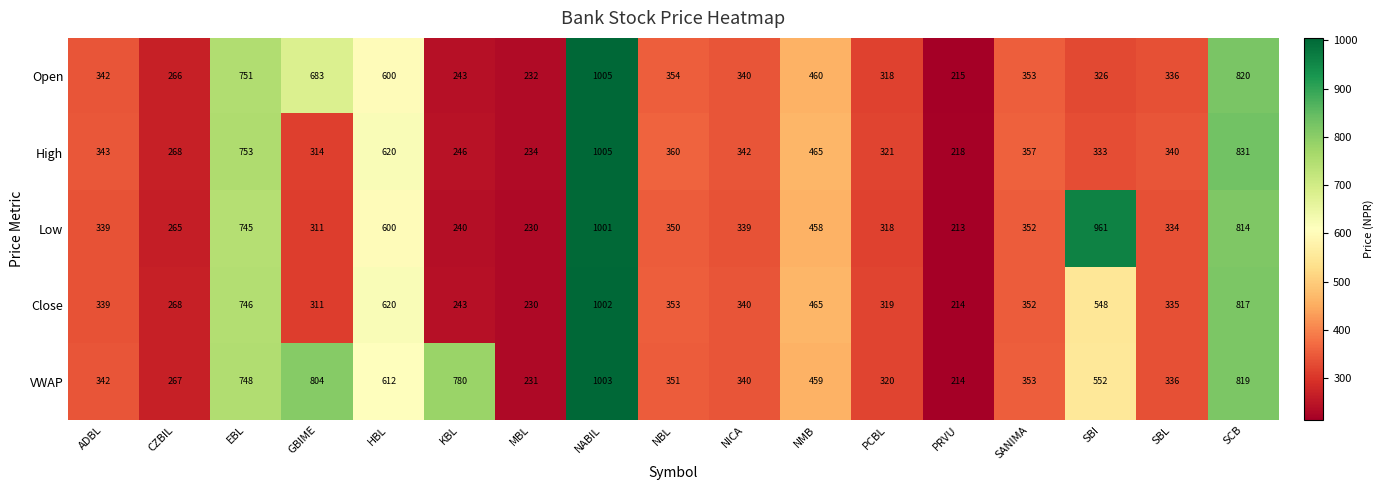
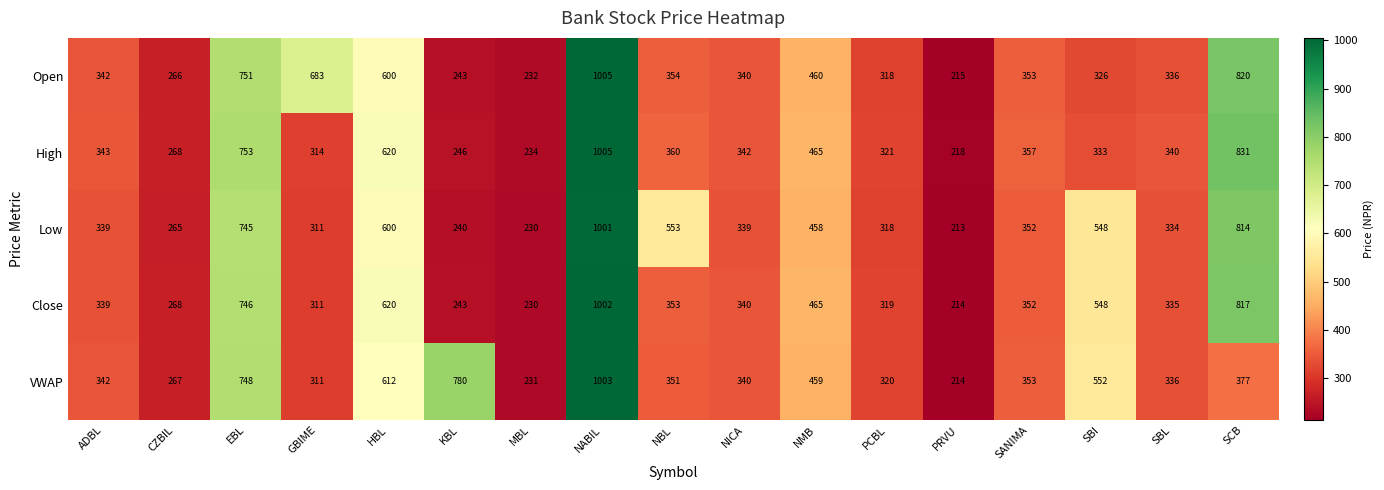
  {
    "Open": {
      "ADBL": 342,
      "CZBIL": 266,
      "EBL": 751,
      "GBIME": 683,
      "HBL": 600,
      "KBL": 243,
      "MBL": 232,
      "NABIL": 1005,
      "NBL": 354,
      "NICA": 340,
      "NMB": 460,
      "PCBL": 318,
      "PRVU": 215,
      "SANIMA": 353,
      "SBI": 326,
      "SBL": 336,
      "SCB": 820
    },
    "High": {
      "ADBL": 343,
      "CZBIL": 268,
      "EBL": 753,
      "GBIME": 314,
      "HBL": 620,
      "KBL": 246,
      "MBL": 234,
      "NABIL": 1005,
      "NBL": 360,
      "NICA": 342,
      "NMB": 465,
      "PCBL": 321,
      "PRVU": 218,
      "SANIMA": 357,
      "SBI": 333,
      "SBL": 340,
      "SCB": 831
    },
    "Low": {
      "ADBL": 339,
      "CZBIL": 265,
      "EBL": 745,
      "GBIME": 311,
      "HBL": 600,
      "KBL": 240,
      "MBL": 230,
      "NABIL": 1001,
-     "NBL": 350,
+     "NBL": 553,
      "NICA": 339,
      "NMB": 458,
      "PCBL": 318,
      "PRVU": 213,
      "SANIMA": 352,
-     "SBI": 961,
+     "SBI": 548,
      "SBL": 334,
      "SCB": 814
    },
    "Close": {
      "ADBL": 339,
      "CZBIL": 268,
      "EBL": 746,
      "GBIME": 311,
      "HBL": 620,
      "KBL": 243,
      "MBL": 230,
      "NABIL": 1002,
      "NBL": 353,
      "NICA": 340,
      "NMB": 465,
      "PCBL": 319,
      "PRVU": 214,
      "SANIMA": 352,
      "SBI": 548,
      "SBL": 335,
      "SCB": 817
    },
    "VWAP": {
      "ADBL": 342,
      "CZBIL": 267,
      "EBL": 748,
-     "GBIME": 804,
+     "GBIME": 311,
      "HBL": 612,
      "KBL": 780,
      "MBL": 231,
      "NABIL": 1003,
      "NBL": 351,
      "NICA": 340,
      "NMB": 459,
      "PCBL": 320,
      "PRVU": 214,
      "SANIMA": 353,
      "SBI": 552,
      "SBL": 336,
-     "SCB": 819
+     "SCB": 377
    }
  }
